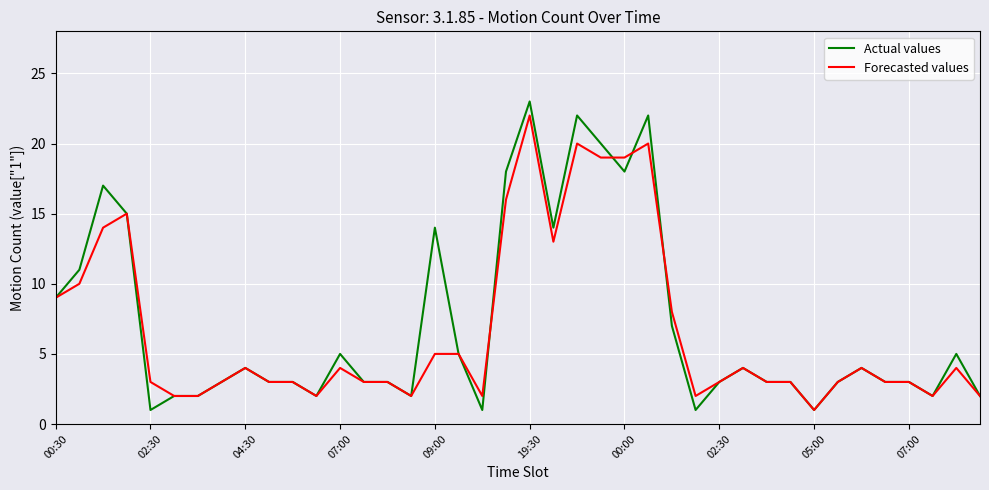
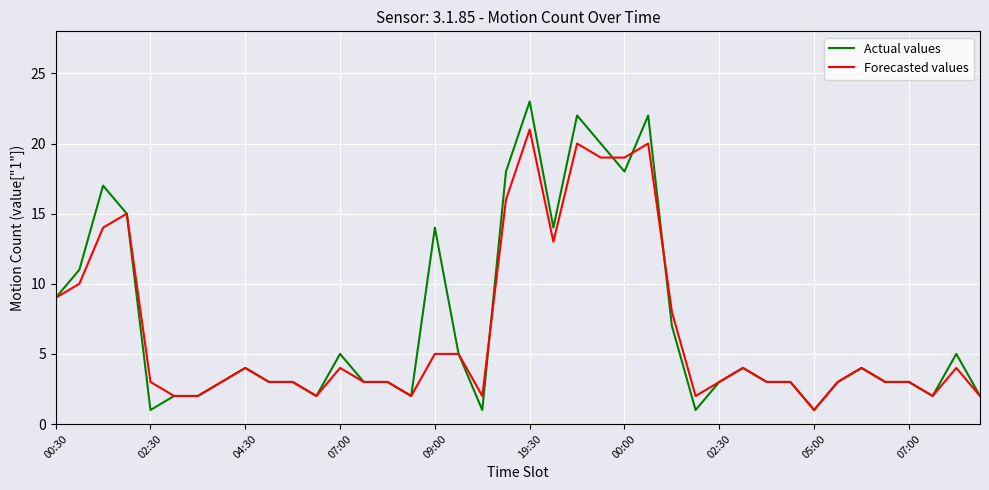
  {
    "Actual values": {
      "09:00": 14,
      "19:30": 23,
      "00:00": 18
    },
    "Forecasted values": {
      "09:00": 5,
-     "19:30": 22,
+     "19:30": 21,
      "00:00": 19
    }
  }
